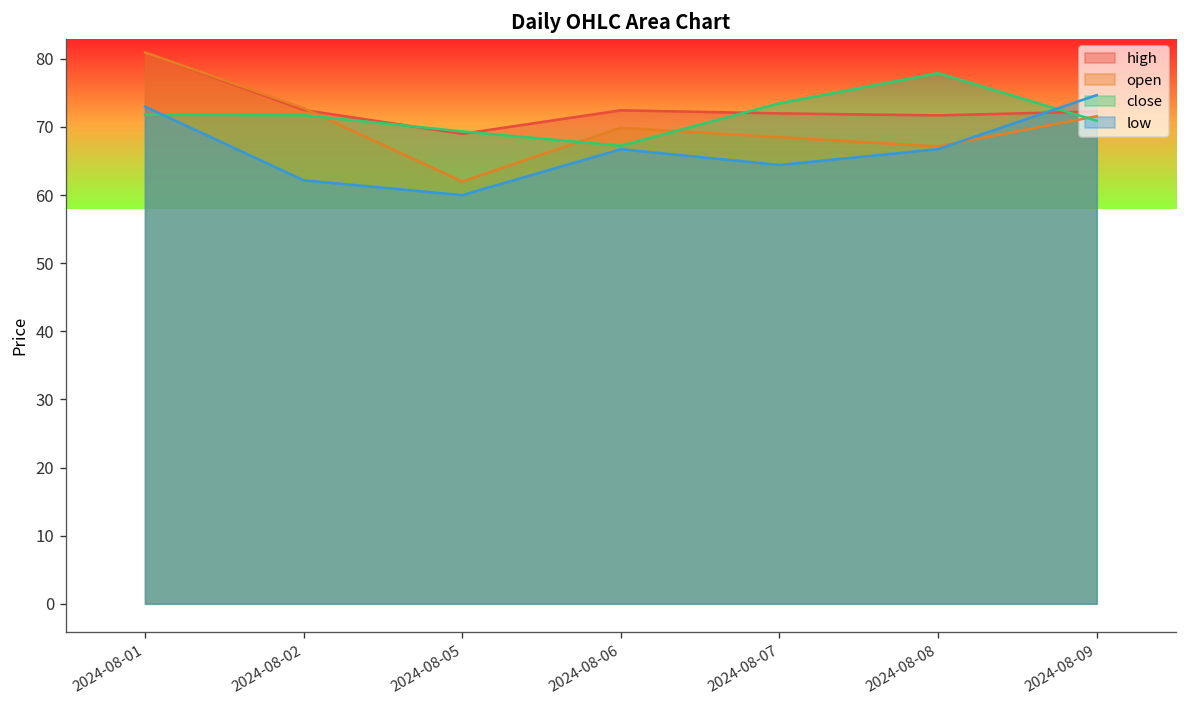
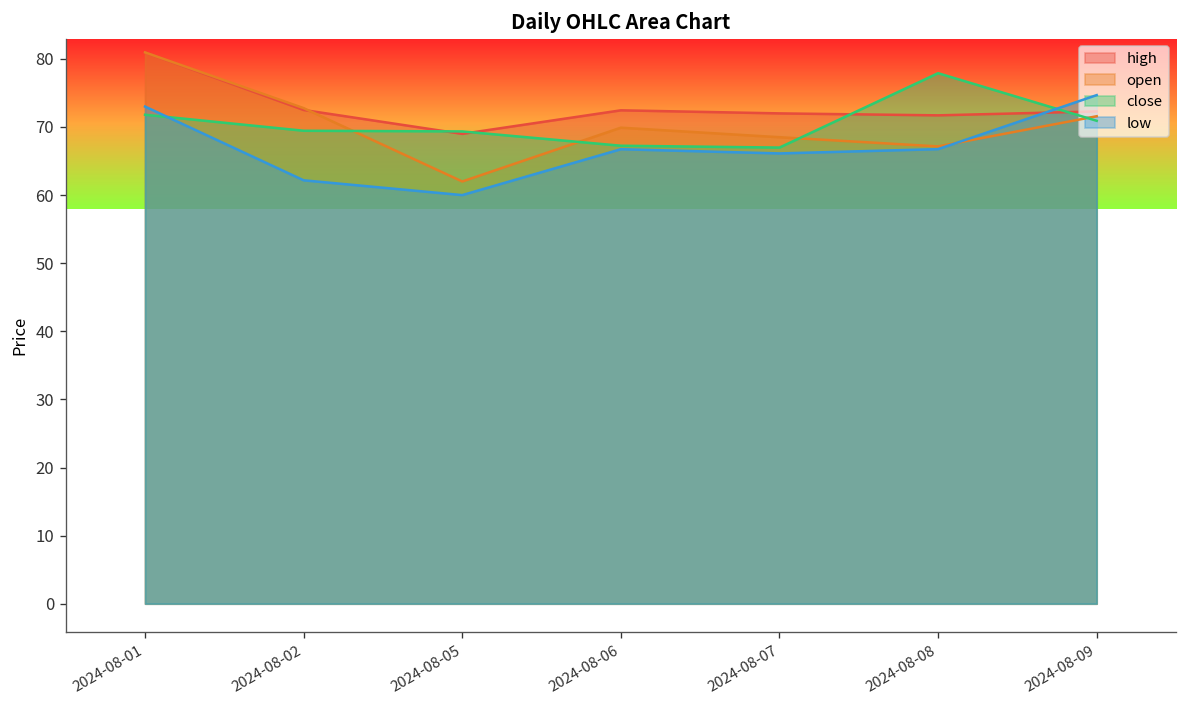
  {
    "close": {
      "2024-08-01": 72,
-     "2024-08-02": 72,
+     "2024-08-02": 69,
      "2024-08-06": 67,
-     "2024-08-07": 73,
+     "2024-08-07": 67,
      "2024-08-08": 78
    },
    "low": {
      "2024-08-01": 73,
      "2024-08-02": 62,
      "2024-08-05": 60,
      "2024-08-06": 67,
-     "2024-08-07": 64
+     "2024-08-07": 66
    }
  }
